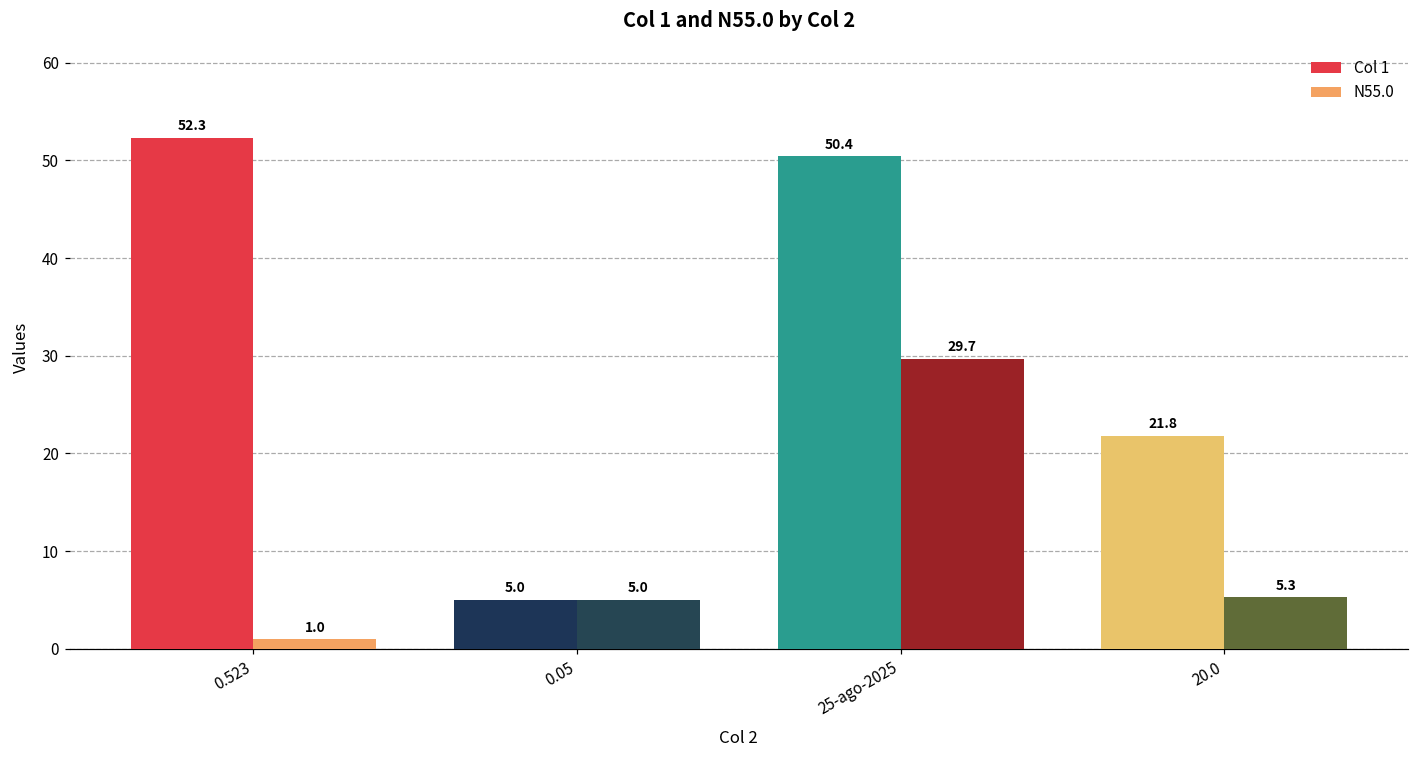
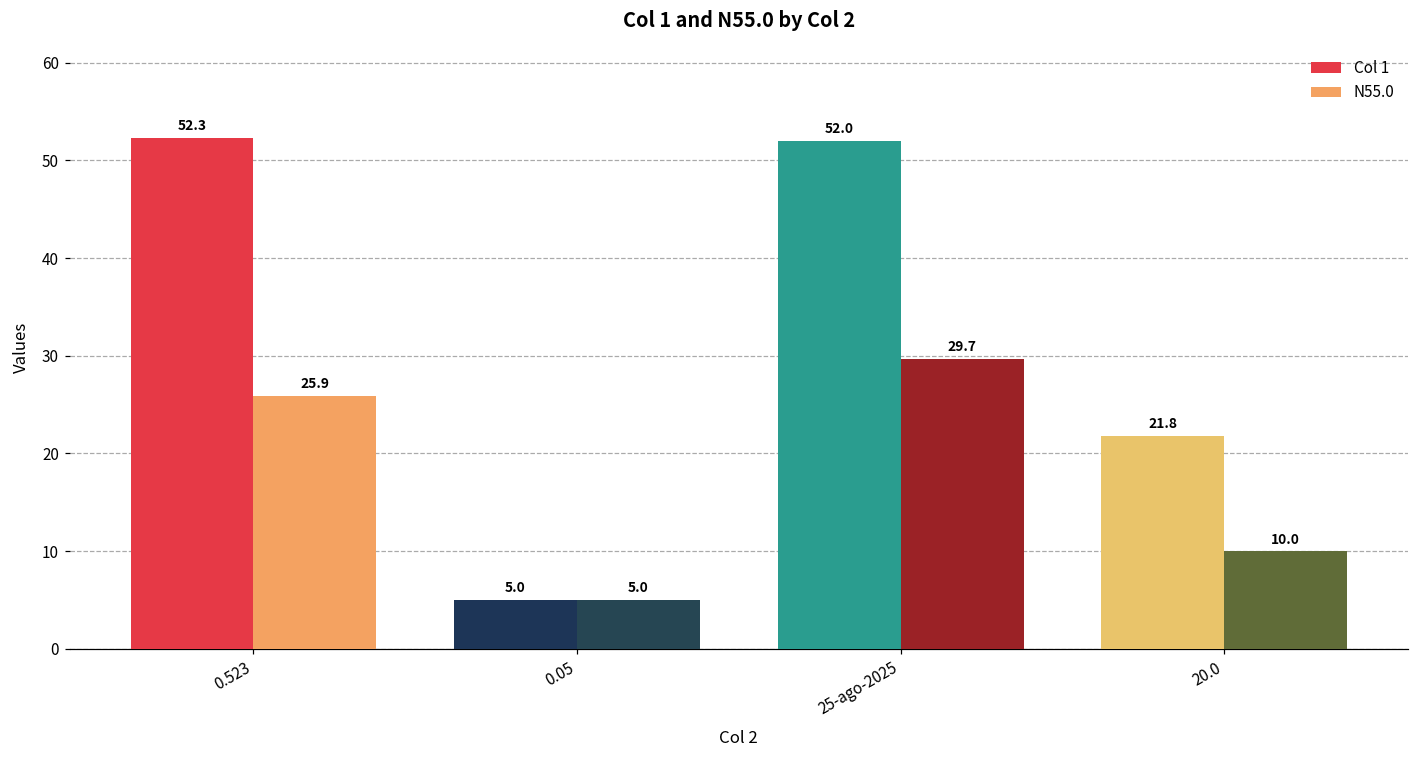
  {
    "Col 1": {
      "0.523": 52.3,
      "0.05": 5.0,
-     "25-ago-2025": 50.4,
+     "25-ago-2025": 52.0,
      "20.0": 21.8
    },
    "N55.0": {
-     "0.523": 1.0,
+     "0.523": 25.9,
      "0.05": 5.0,
      "25-ago-2025": 29.7,
-     "20.0": 5.3
+     "20.0": 10.0
    }
  }
